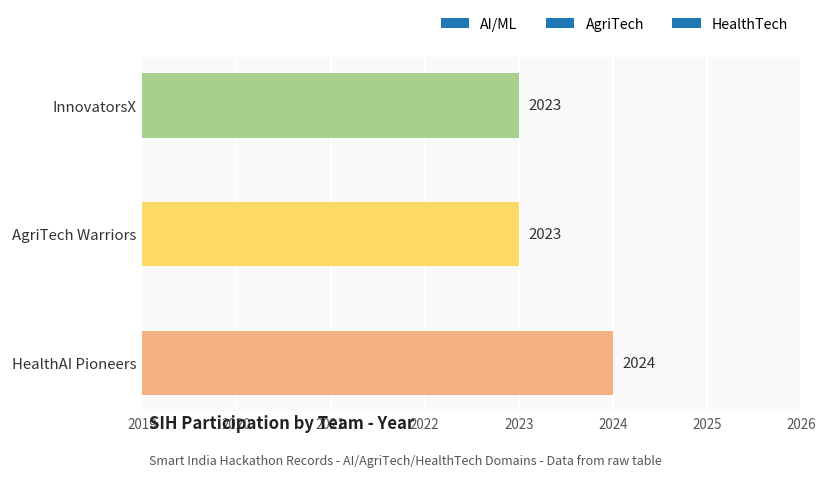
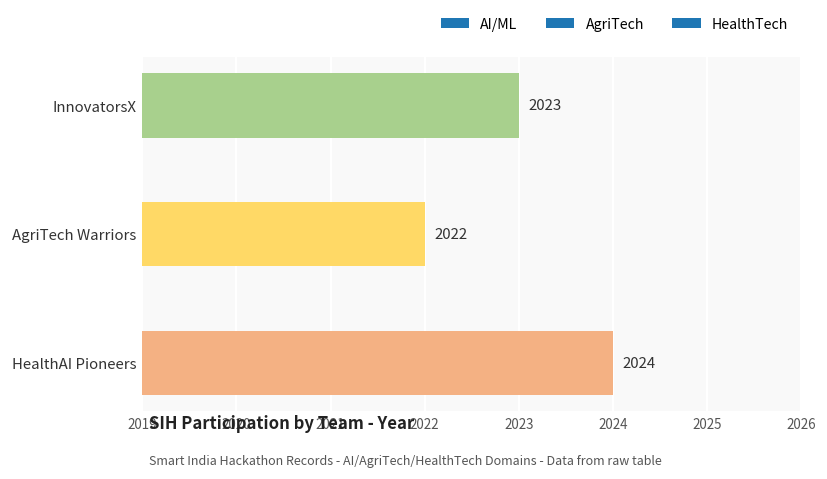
  {
    "InnovatorsX": 2023,
-   "AgriTech Warriors": 2023,
+   "AgriTech Warriors": 2022,
    "HealthAI Pioneers": 2024
  }
